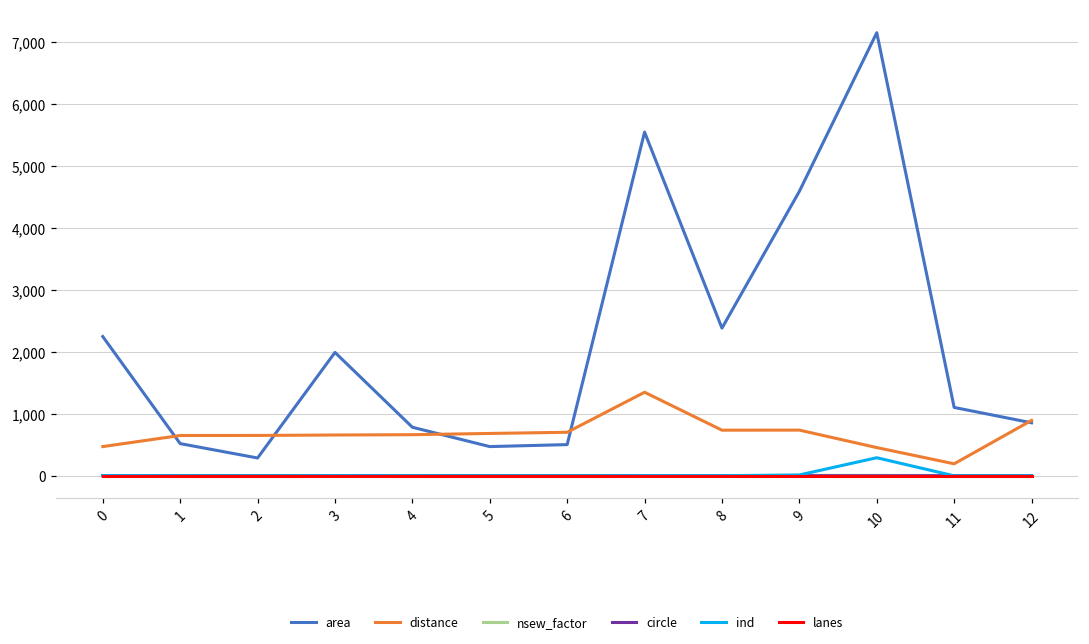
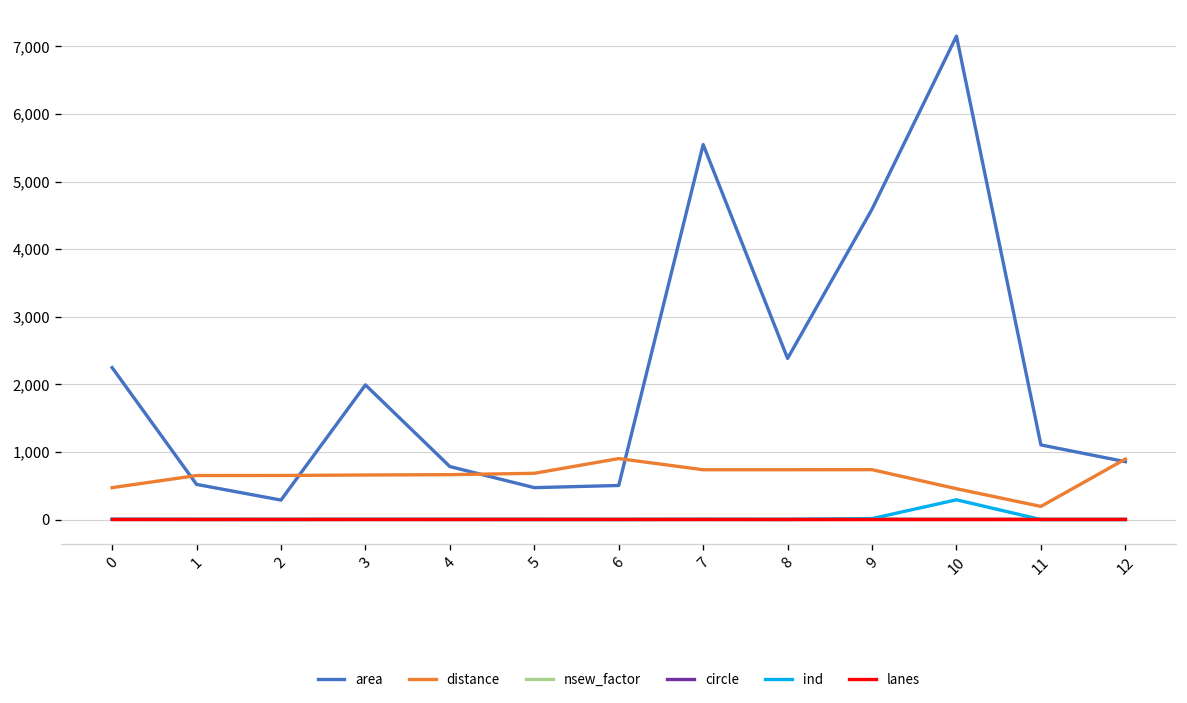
  {
    "area": {
      "0": "2,200",
      "1": "500",
      "2": "300",
      "3": "2,000",
      "4": "800",
      "5": "500",
      "6": "500",
      "7": "5,500",
      "8": "2,400",
      "9": "4,600",
      "10": "7,200",
      "11": "1,100"
    },
    "distance": {
      "0": "500",
      "1": "700",
      "2": "700",
      "3": "700",
      "4": "700",
      "5": "700",
-     "6": "700",
-     "7": "1,300",
+     "6": "900",
+     "7": "700",
      "8": "700",
      "9": "700",
      "10": "500",
      "11": "200"
    },
    "lanes": {
      "10": "0"
    },
    "ind": {
      "10": "300"
    }
  }
